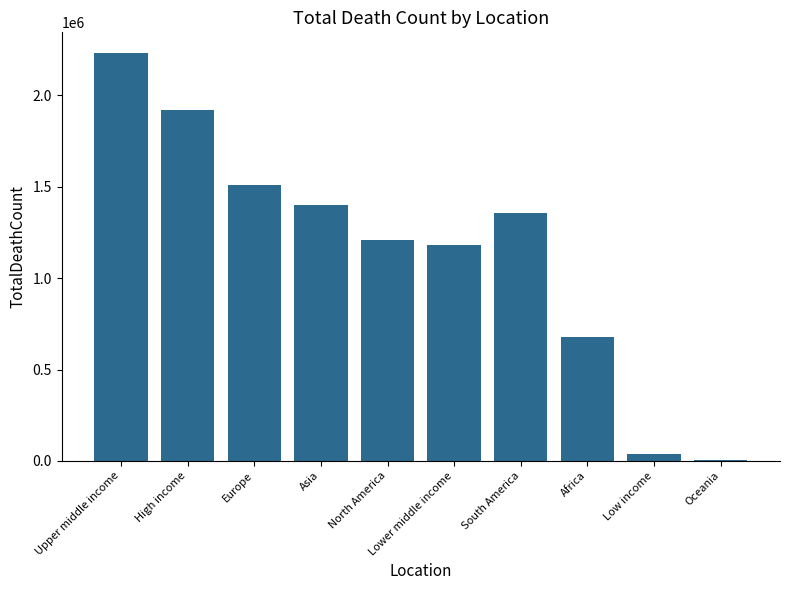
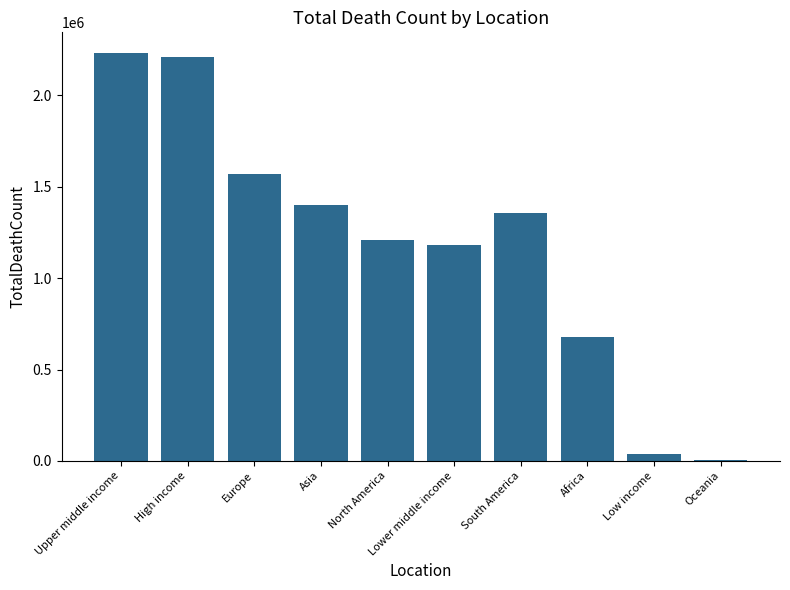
  {
    "Upper middle income": 2230000,
-   "High income": 1920000,
-   "Europe": 1510000,
+   "High income": 2210000,
+   "Europe": 1570000,
    "Asia": 1400000,
    "North America": 1210000,
    "Lower middle income": 1180000,
    "South America": 1350000,
    "Africa": 680000,
    "Low income": 40000
  }
